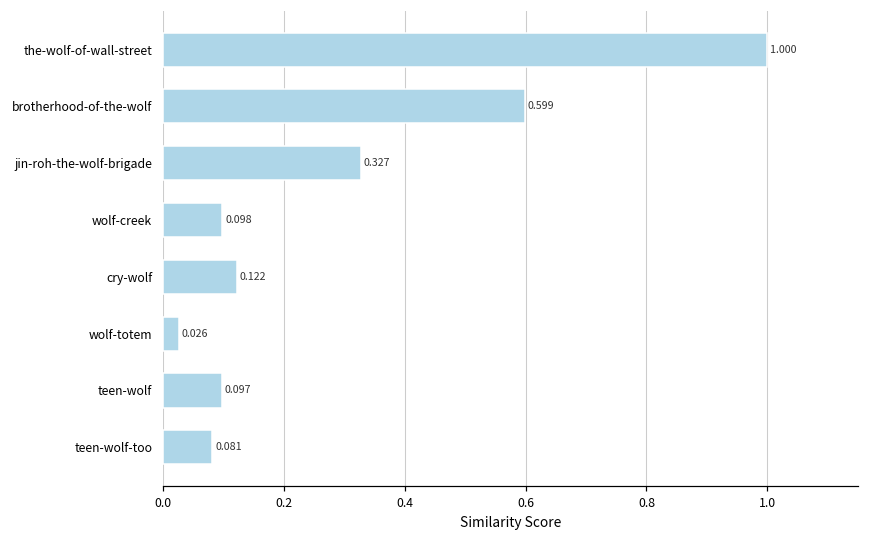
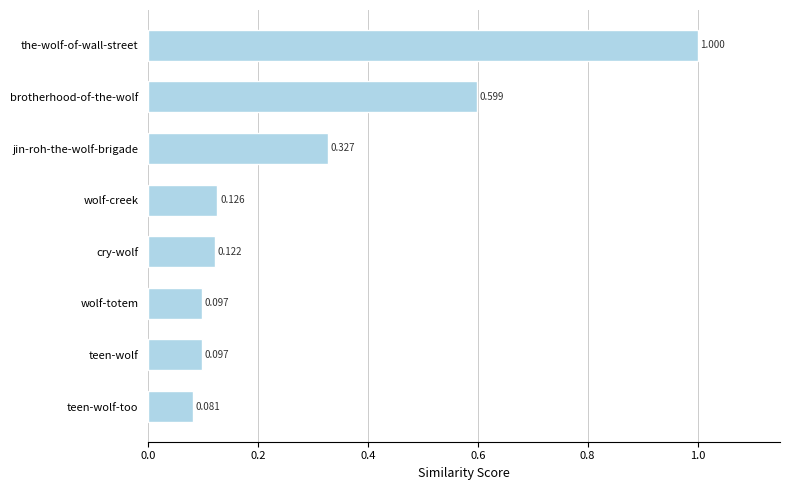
  {
    "the-wolf-of-wall-street": 1.000,
    "brotherhood-of-the-wolf": 0.599,
    "jin-roh-the-wolf-brigade": 0.327,
-   "wolf-creek": 0.098,
+   "wolf-creek": 0.126,
    "cry-wolf": 0.122,
-   "wolf-totem": 0.026,
+   "wolf-totem": 0.097,
    "teen-wolf": 0.097,
    "teen-wolf-too": 0.081
  }
